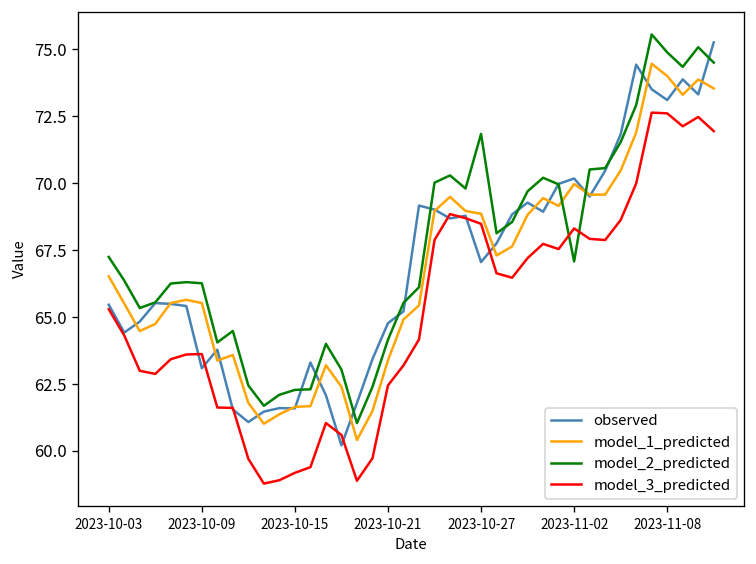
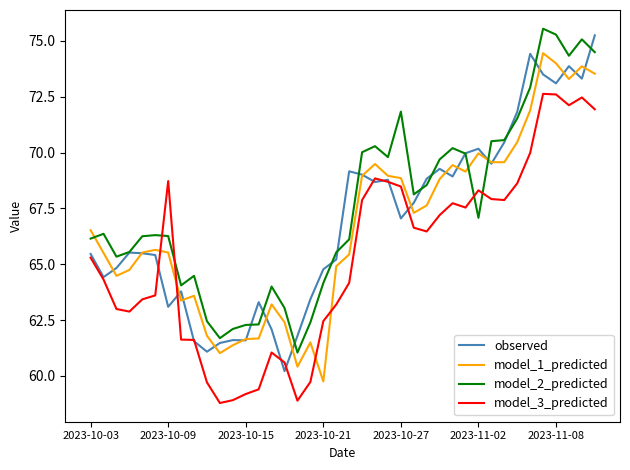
  {
    "observed": {
      "2023-10-03": 65.5,
      "2023-10-09": 63.1,
      "2023-10-21": 64.8,
      "2023-10-27": 67.1,
      "2023-11-02": 70.2,
      "2023-11-08": 73.1
    },
    "model_1_predicted": {
      "2023-10-03": 66.5,
      "2023-10-09": 65.5,
-     "2023-10-21": 63.4,
+     "2023-10-21": 59.7,
      "2023-10-27": 68.9,
      "2023-11-02": 70.0,
      "2023-11-08": 74.0
    },
    "model_2_predicted": {
-     "2023-10-03": 67.2,
+     "2023-10-03": 66.1,
      "2023-10-09": 66.3,
      "2023-10-15": 62.3,
      "2023-10-21": 64.2,
      "2023-10-27": 71.8,
      "2023-11-02": 67.1,
-     "2023-11-08": 74.9
+     "2023-11-08": 75.3
    },
    "model_3_predicted": {
      "2023-10-03": 65.3,
-     "2023-10-09": 63.6,
+     "2023-10-09": 68.7,
      "2023-10-15": 59.2,
      "2023-10-21": 62.4,
      "2023-10-27": 68.5,
      "2023-11-02": 68.3,
      "2023-11-08": 72.6
    }
  }
